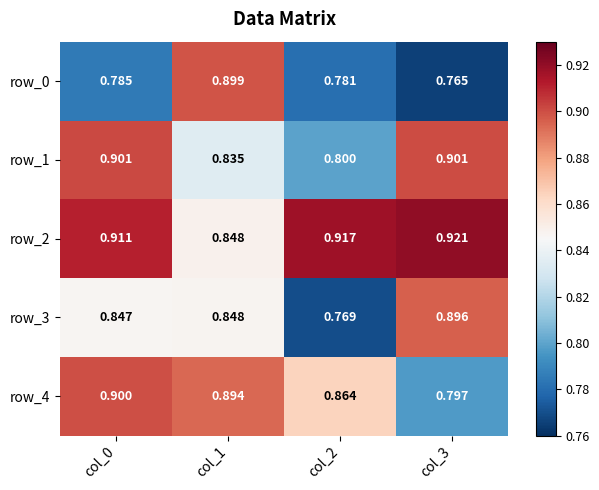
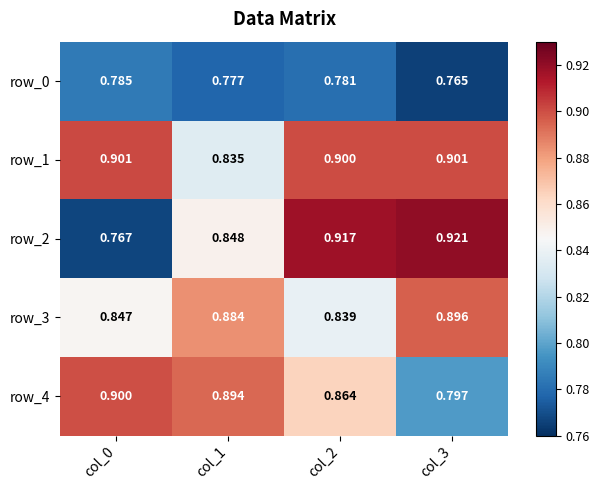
  {
    "row_0": {
      "col_0": 0.785,
-     "col_1": 0.899,
+     "col_1": 0.777,
      "col_2": 0.781,
      "col_3": 0.765
    },
    "row_1": {
      "col_0": 0.901,
      "col_1": 0.835,
-     "col_2": 0.800,
+     "col_2": 0.900,
      "col_3": 0.901
    },
    "row_2": {
-     "col_0": 0.911,
+     "col_0": 0.767,
      "col_1": 0.848,
      "col_2": 0.917,
      "col_3": 0.921
    },
    "row_3": {
      "col_0": 0.847,
-     "col_1": 0.848,
-     "col_2": 0.769,
+     "col_1": 0.884,
+     "col_2": 0.839,
      "col_3": 0.896
    },
    "row_4": {
      "col_0": 0.900,
      "col_1": 0.894,
      "col_2": 0.864,
      "col_3": 0.797
    }
  }
